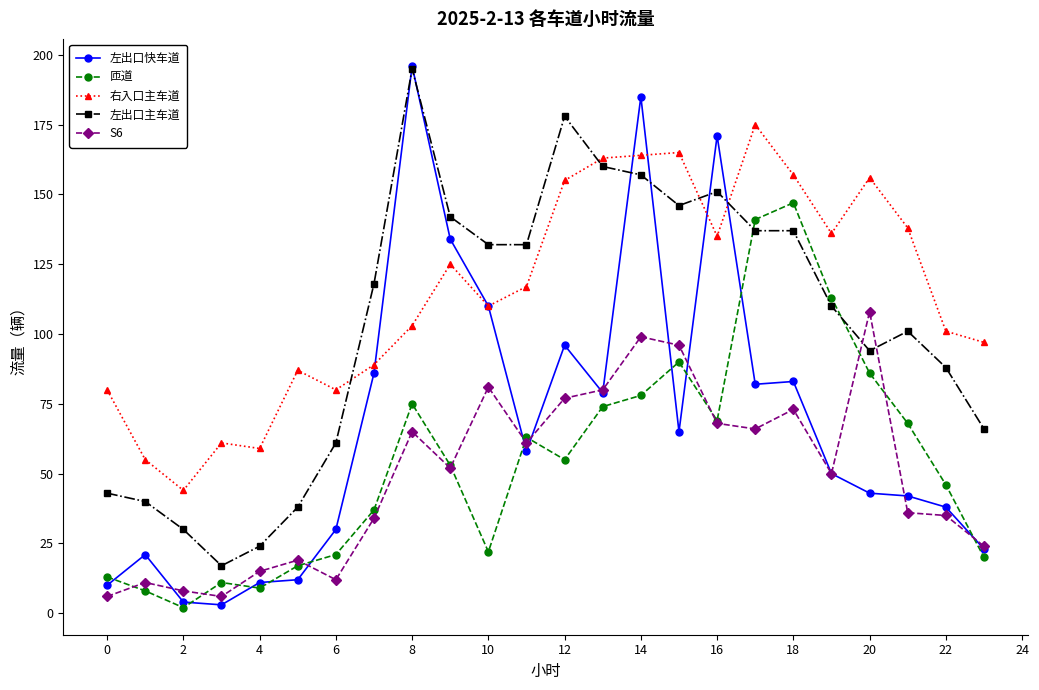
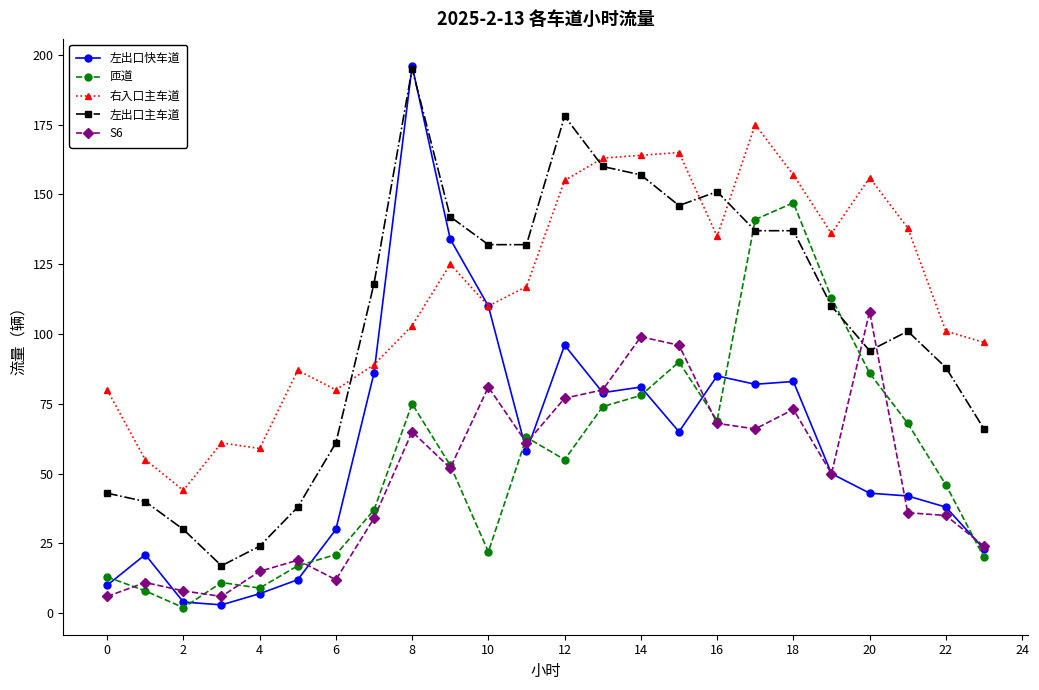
  {
    "左出口快车道": {
      "0": 10,
      "2": 4,
-     "4": 11,
+     "4": 7,
      "6": 30,
      "8": 196,
      "12": 96,
-     "14": 185,
-     "16": 171,
+     "14": 81,
+     "16": 85,
      "18": 83,
      "20": 43,
      "22": 38
    },
    "匝道": {
      "0": 13,
      "2": 2,
      "4": 9,
      "6": 21,
      "8": 75,
      "10": 22,
      "12": 55,
      "14": 78,
      "16": 69,
      "18": 147,
      "20": 86,
      "22": 46
    },
    "右入口主车道": {
      "0": 80,
      "2": 44,
      "4": 59,
      "6": 80,
      "8": 103,
      "12": 155,
      "14": 164,
      "16": 135,
      "18": 157,
      "20": 156,
      "22": 101
    },
    "左出口主车道": {
      "0": 43,
      "2": 30,
      "4": 24,
      "6": 61,
      "8": 195,
      "10": 132,
      "12": 178,
      "14": 157,
      "16": 151,
      "18": 137,
      "20": 94,
      "22": 88
    },
    "S6": {
      "0": 6,
      "2": 8,
      "4": 15,
      "6": 12,
      "8": 65,
      "10": 81,
      "12": 77,
      "14": 99,
      "16": 68,
      "18": 73,
      "20": 108,
      "22": 35
    }
  }
